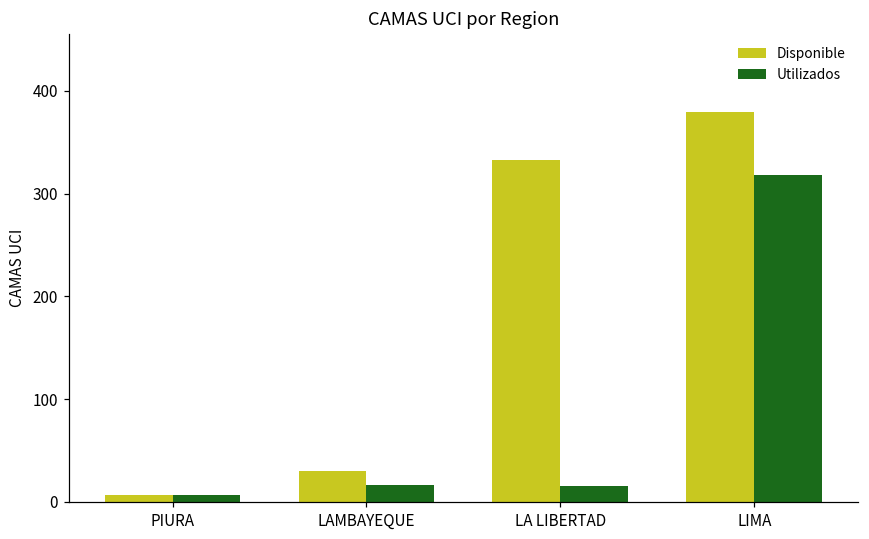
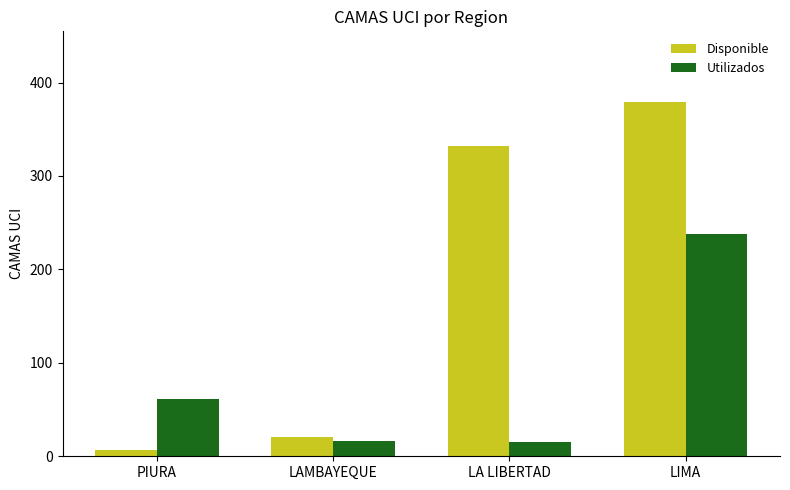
  {
    "Disponible": {
      "PIURA": 10,
-     "LAMBAYEQUE": 30,
+     "LAMBAYEQUE": 20,
      "LA LIBERTAD": 330,
      "LIMA": 380
    },
    "Utilizados": {
-     "PIURA": 10,
+     "PIURA": 60,
      "LAMBAYEQUE": 20,
      "LA LIBERTAD": 20,
-     "LIMA": 320
+     "LIMA": 240
    }
  }
